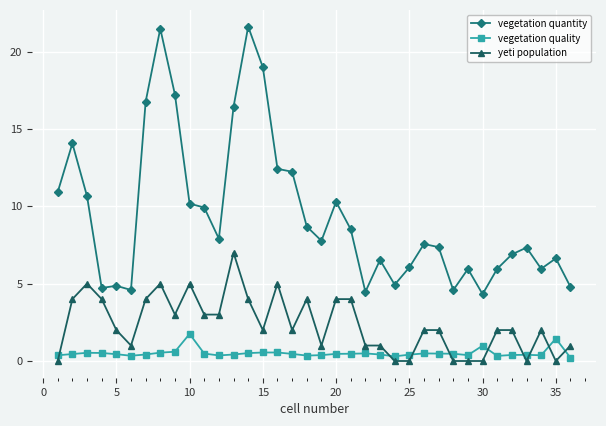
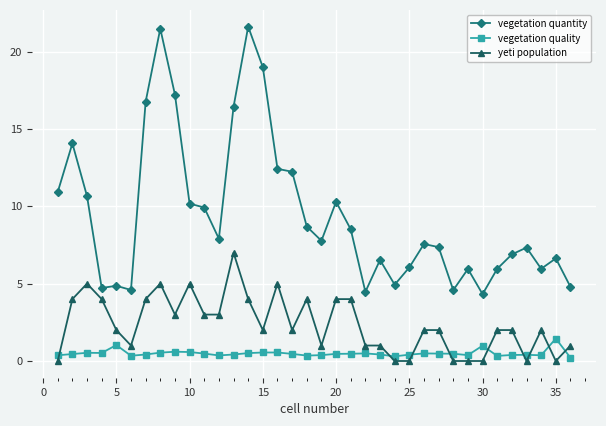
  {
    "vegetation quality": {
-     "5": 0.4,
-     "10": 1.8,
+     "5": 1.0,
+     "10": 0.6,
      "15": 0.6,
      "20": 0.5,
      "25": 0.4,
      "30": 1.0,
      "35": 1.5
    }
  }
